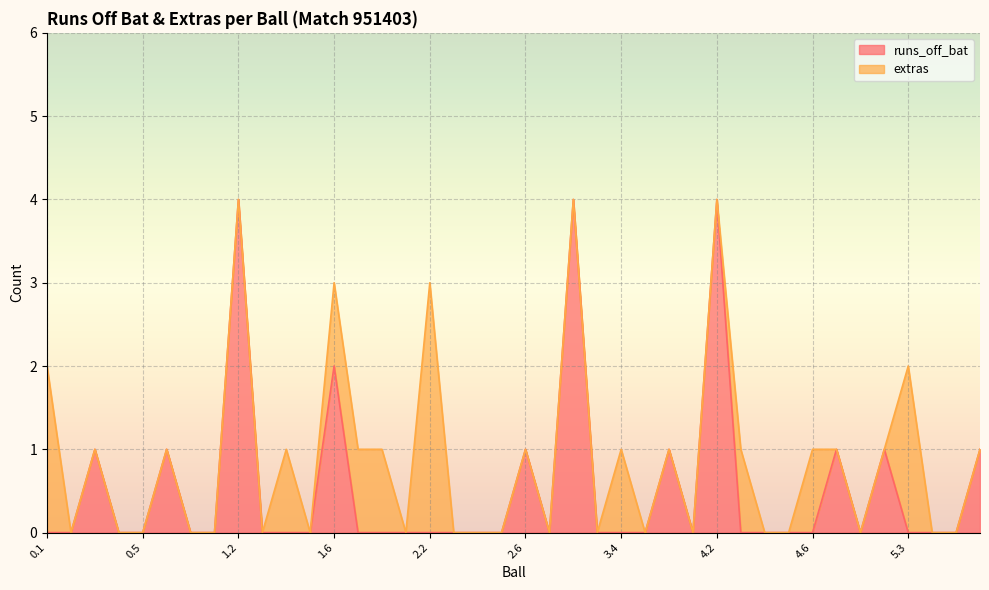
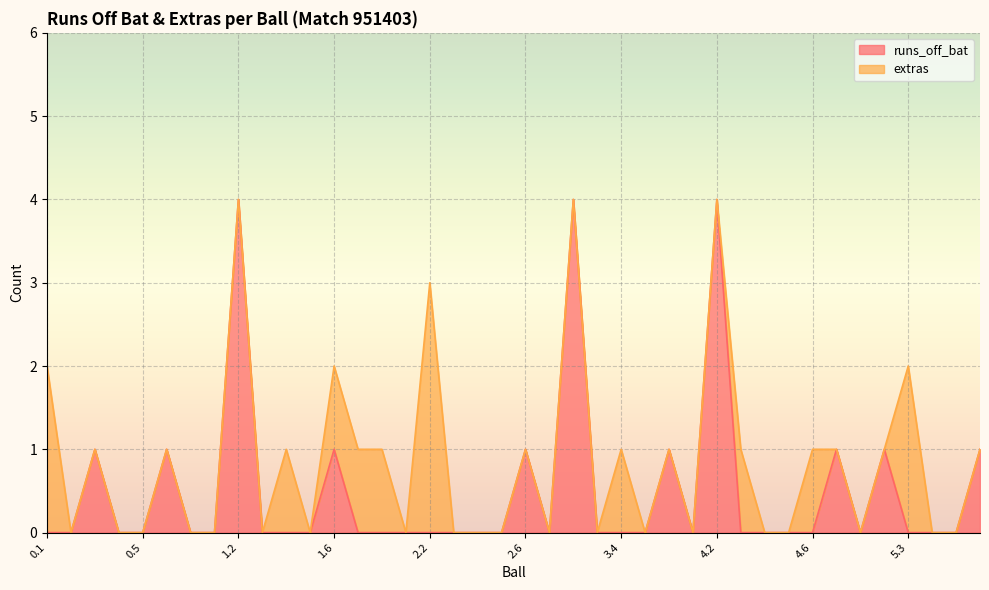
  {
    "runs_off_bat": {
      "0.1": 0,
-     "1.6": 2,
+     "1.6": 1,
      "2.2": 0,
      "3.4": 0,
      "4.6": 0,
      "5.3": 0
    },
    "extras": {
      "0.1": 2,
      "2.2": 3,
      "3.4": 1,
      "4.6": 1,
      "5.3": 2
    }
  }
